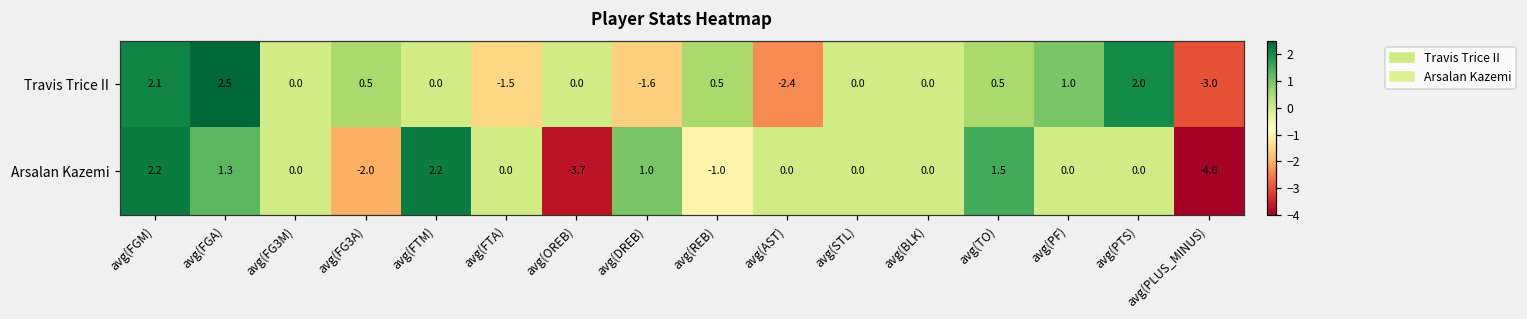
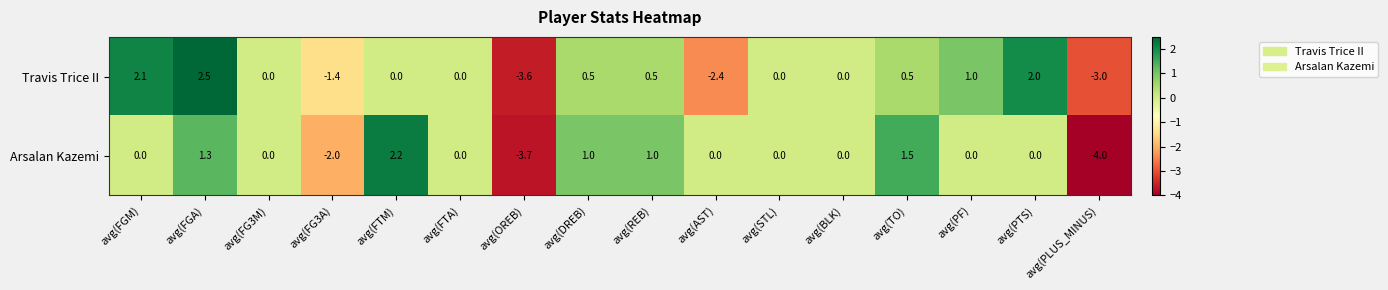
  {
    "Travis Trice II": {
      "avg(FGM)": 2.1,
      "avg(FGA)": 2.5,
      "avg(FG3M)": 0.0,
-     "avg(FG3A)": 0.5,
+     "avg(FG3A)": -1.4,
      "avg(FTM)": 0.0,
-     "avg(FTA)": -1.5,
-     "avg(OREB)": 0.0,
-     "avg(DREB)": -1.6,
+     "avg(FTA)": 0.0,
+     "avg(OREB)": -3.6,
+     "avg(DREB)": 0.5,
      "avg(REB)": 0.5,
      "avg(AST)": -2.4,
      "avg(STL)": 0.0,
      "avg(BLK)": 0.0,
      "avg(TO)": 0.5,
      "avg(PF)": 1.0,
      "avg(PTS)": 2.0,
      "avg(PLUS_MINUS)": -3.0
    },
    "Arsalan Kazemi": {
-     "avg(FGM)": 2.2,
+     "avg(FGM)": 0.0,
      "avg(FGA)": 1.3,
      "avg(FG3M)": 0.0,
      "avg(FG3A)": -2.0,
      "avg(FTM)": 2.2,
      "avg(FTA)": 0.0,
      "avg(OREB)": -3.7,
      "avg(DREB)": 1.0,
-     "avg(REB)": -1.0,
+     "avg(REB)": 1.0,
      "avg(AST)": 0.0,
      "avg(STL)": 0.0,
      "avg(BLK)": 0.0,
      "avg(TO)": 1.5,
      "avg(PF)": 0.0,
      "avg(PTS)": 0.0,
      "avg(PLUS_MINUS)": -4.0
    }
  }
